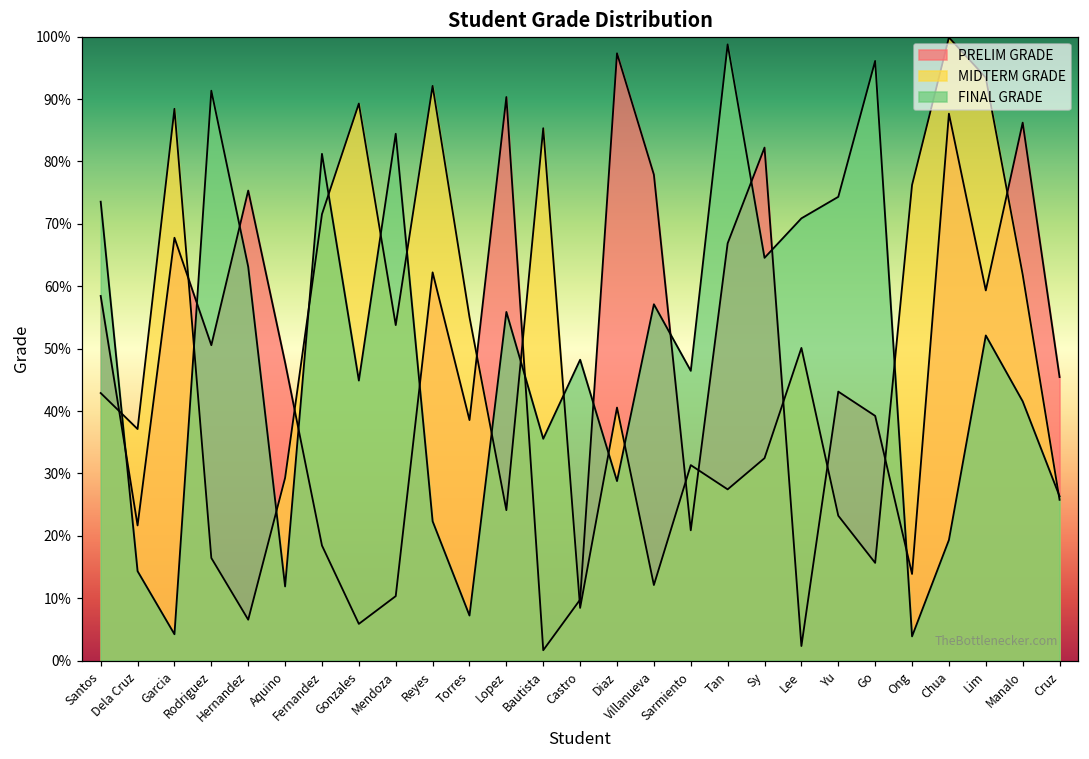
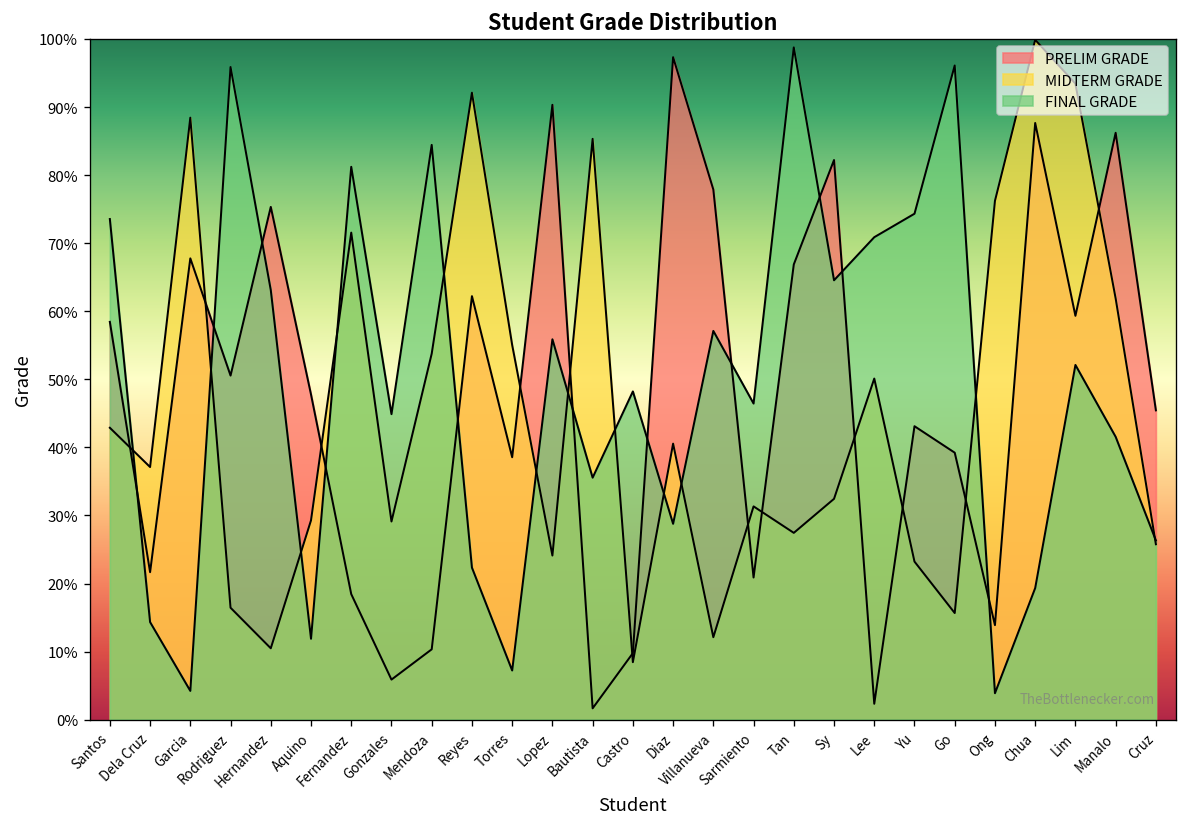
  {
    "PRELIM GRADE": {
      "Santos": "58%",
      "Dela Cruz": "22%",
      "Garcia": "68%",
      "Rodriguez": "51%",
      "Hernandez": "75%",
      "Aquino": "48%",
      "Fernandez": "18%",
      "Gonzales": "6%",
      "Mendoza": "10%",
      "Reyes": "62%",
      "Torres": "39%",
      "Lopez": "90%",
      "Bautista": "2%",
      "Castro": "10%",
      "Diaz": "97%",
      "Villanueva": "78%",
      "Sarmiento": "21%",
      "Tan": "67%",
      "Sy": "82%",
      "Lee": "2%",
      "Yu": "43%",
      "Go": "39%",
      "Ong": "14%",
      "Chua": "88%",
      "Lim": "59%",
      "Manalo": "86%",
      "Cruz": "45%"
    },
    "MIDTERM GRADE": {
      "Santos": "43%",
      "Dela Cruz": "37%",
      "Garcia": "88%",
      "Rodriguez": "16%",
-     "Hernandez": "7%",
+     "Hernandez": "10%",
      "Aquino": "29%",
      "Fernandez": "72%",
-     "Gonzales": "89%",
+     "Gonzales": "29%",
      "Mendoza": "54%",
      "Reyes": "92%",
      "Torres": "55%",
      "Lopez": "24%",
      "Bautista": "85%",
      "Castro": "8%",
      "Diaz": "41%",
      "Villanueva": "12%",
      "Sarmiento": "31%",
      "Tan": "27%",
      "Sy": "32%",
      "Lee": "50%",
      "Yu": "23%",
      "Go": "16%",
      "Ong": "76%",
      "Chua": "100%",
      "Manalo": "62%",
      "Cruz": "26%"
    },
    "FINAL GRADE": {
      "Santos": "74%",
      "Dela Cruz": "14%",
      "Garcia": "4%",
-     "Rodriguez": "91%",
+     "Rodriguez": "96%",
      "Hernandez": "63%",
      "Aquino": "12%",
      "Fernandez": "81%",
      "Gonzales": "45%",
      "Mendoza": "84%",
      "Reyes": "22%",
      "Torres": "7%",
      "Lopez": "56%",
      "Bautista": "36%",
      "Castro": "48%",
      "Diaz": "29%",
      "Villanueva": "57%",
      "Sarmiento": "46%",
      "Tan": "99%",
      "Sy": "65%",
      "Lee": "71%",
      "Yu": "74%",
      "Go": "96%",
      "Ong": "4%",
      "Chua": "19%",
      "Lim": "52%",
      "Manalo": "42%",
      "Cruz": "26%"
    }
  }
